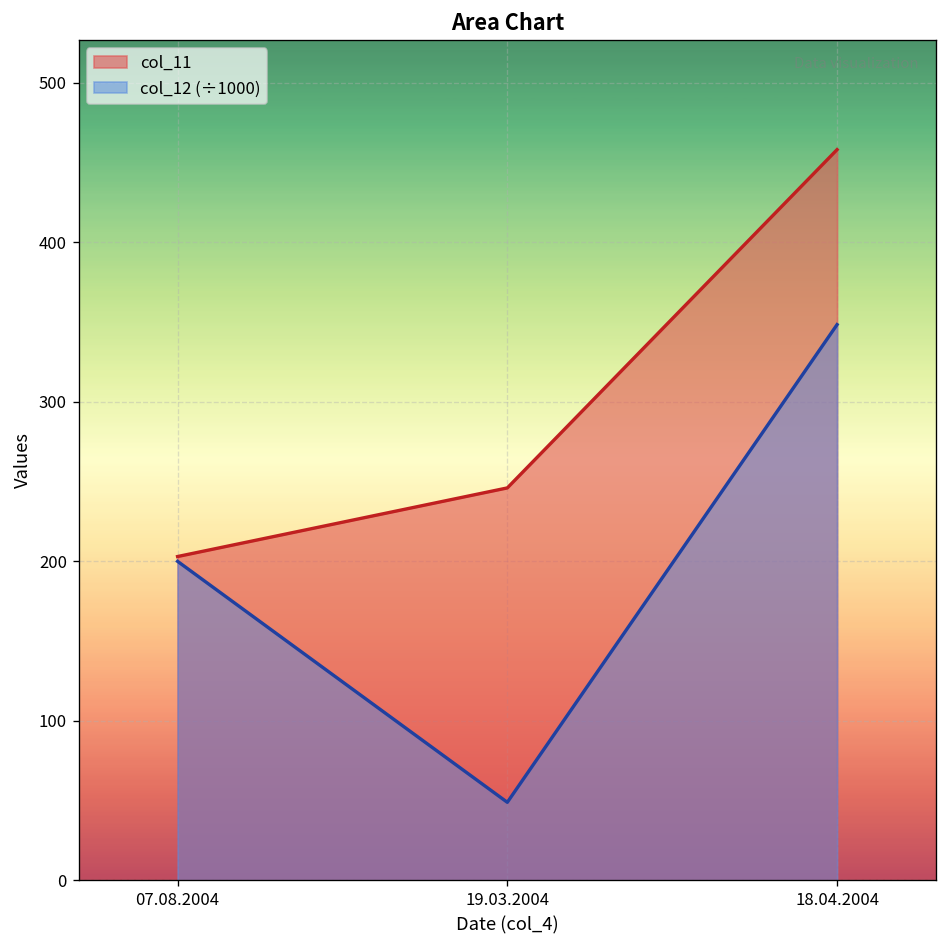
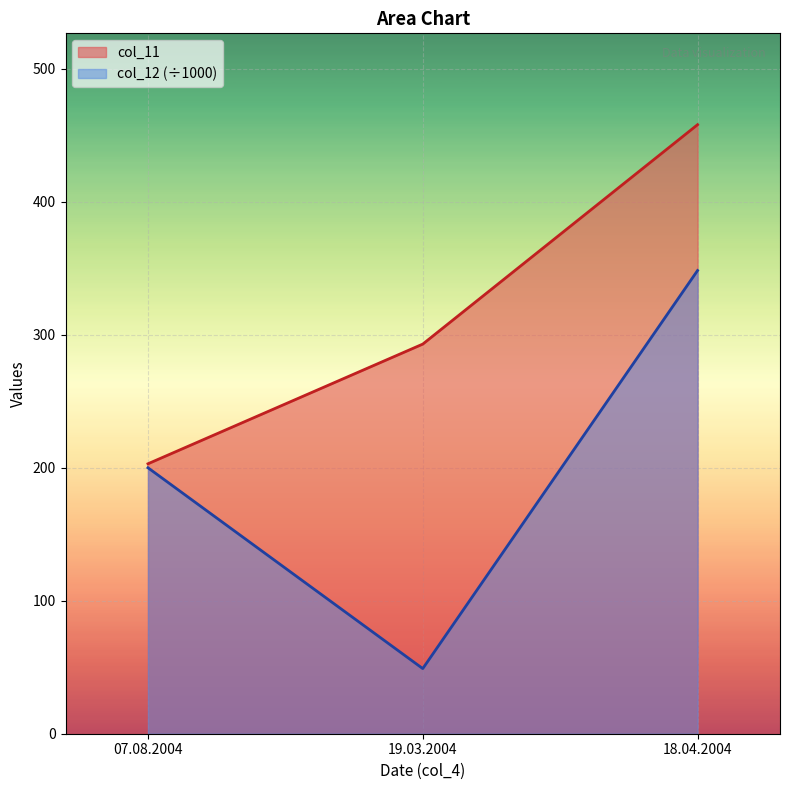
  {
    "col_11": {
      "07.08.2004": 203,
-     "19.03.2004": 246,
+     "19.03.2004": 293,
      "18.04.2004": 458
    },
    "col_12 (÷1000)": {
      "07.08.2004": 200,
      "19.03.2004": 49,
      "18.04.2004": 348
    }
  }
